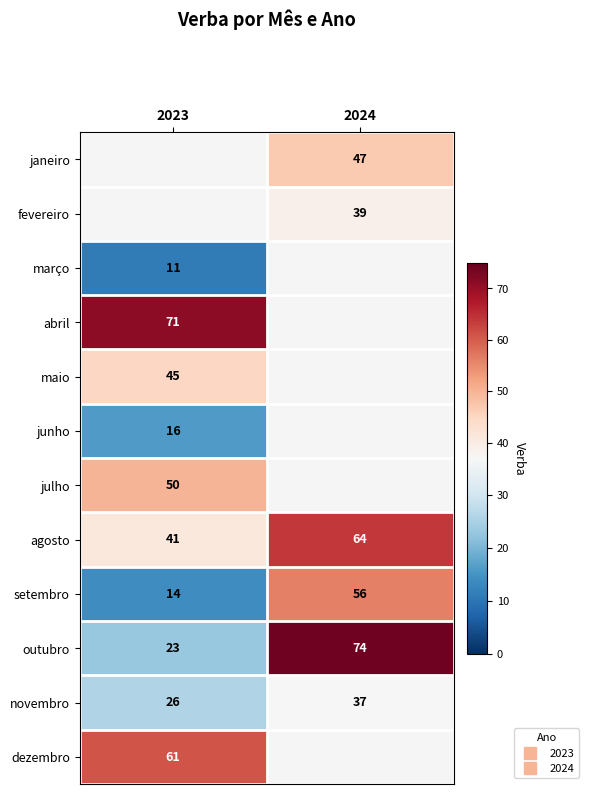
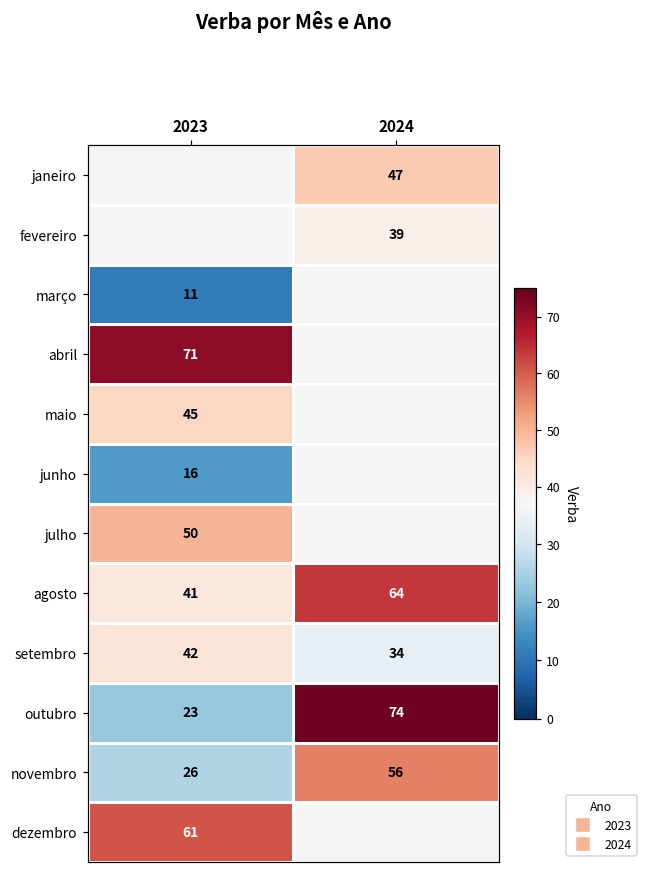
  {
    "janeiro": {
      "2024": 47
    },
    "fevereiro": {
      "2024": 39
    },
    "março": {
      "2023": 11
    },
    "abril": {
      "2023": 71
    },
    "maio": {
      "2023": 45
    },
    "junho": {
      "2023": 16
    },
    "julho": {
      "2023": 50
    },
    "agosto": {
      "2023": 41,
      "2024": 64
    },
    "setembro": {
-     "2023": 14,
-     "2024": 56
+     "2023": 42,
+     "2024": 34
    },
    "outubro": {
      "2023": 23,
      "2024": 74
    },
    "novembro": {
      "2023": 26,
-     "2024": 37
+     "2024": 56
    },
    "dezembro": {
      "2023": 61
    }
  }
